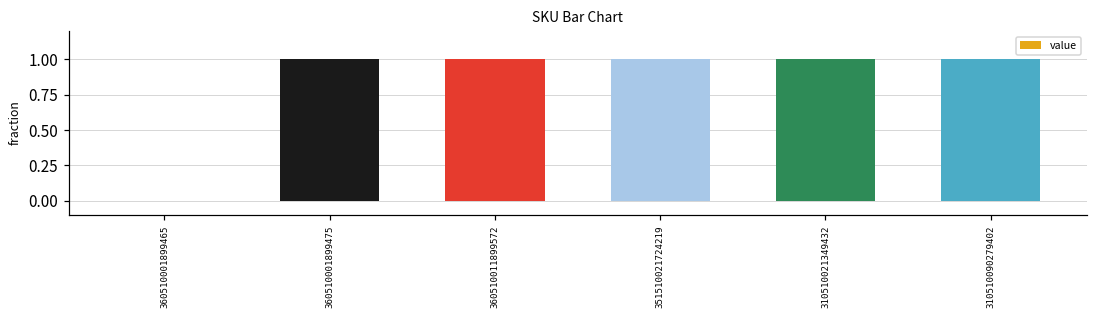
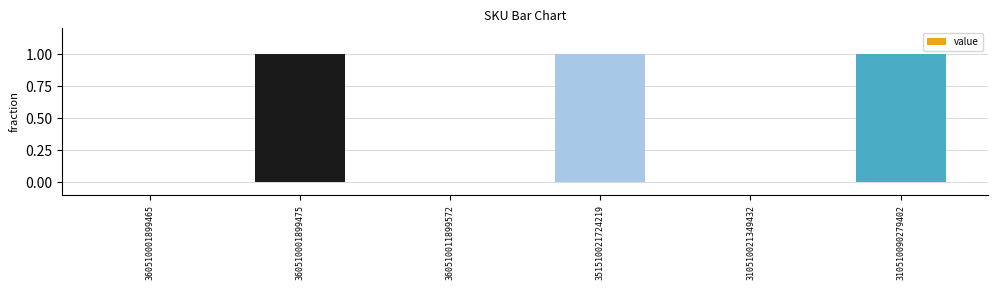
  {
    "360510001899465": 0,
    "360510001899475": 1,
-   "360510011899572": 1,
+   "360510011899572": 0,
    "351510021724219": 1,
-   "310510021349432": 1,
+   "310510021349432": 0,
    "310510090279402": 1
  }
